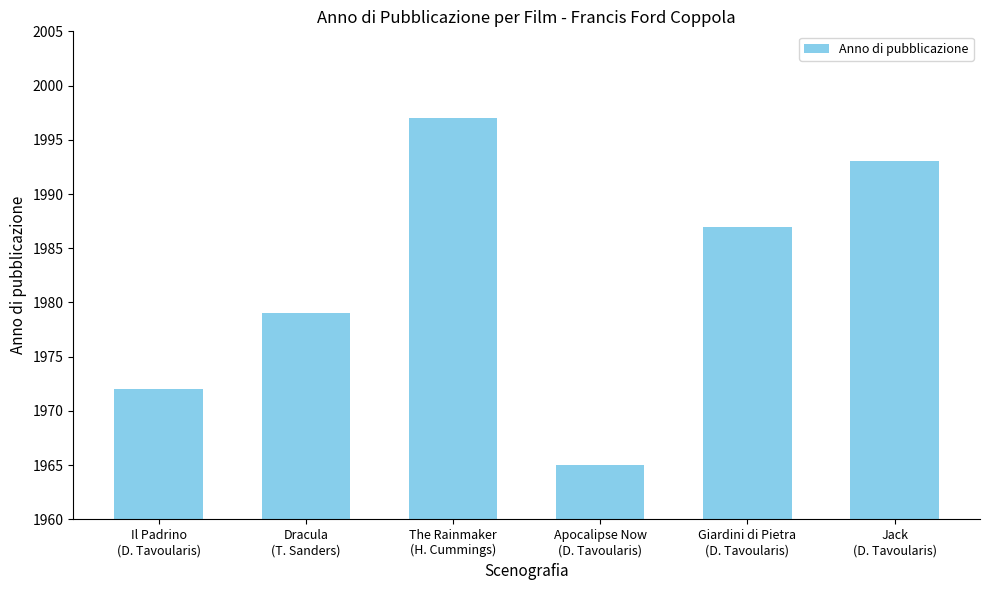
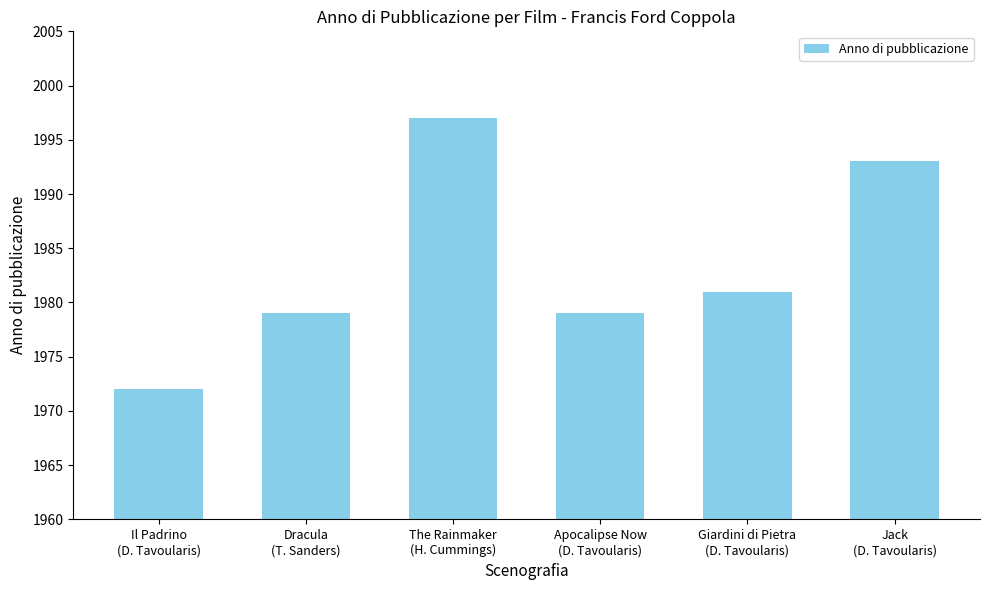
  {
    "Il Padrino (D. Tavoularis)": 1972,
    "Dracula (T. Sanders)": 1979,
    "The Rainmaker (H. Cummings)": 1997,
-   "Apocalipse Now (D. Tavoularis)": 1965,
-   "Giardini di Pietra (D. Tavoularis)": 1987,
+   "Apocalipse Now (D. Tavoularis)": 1979,
+   "Giardini di Pietra (D. Tavoularis)": 1981,
    "Jack (D. Tavoularis)": 1993
  }
